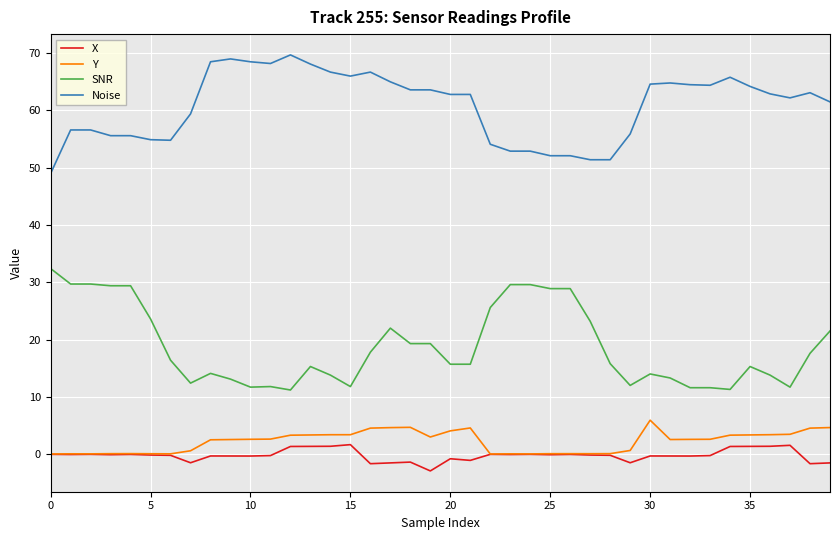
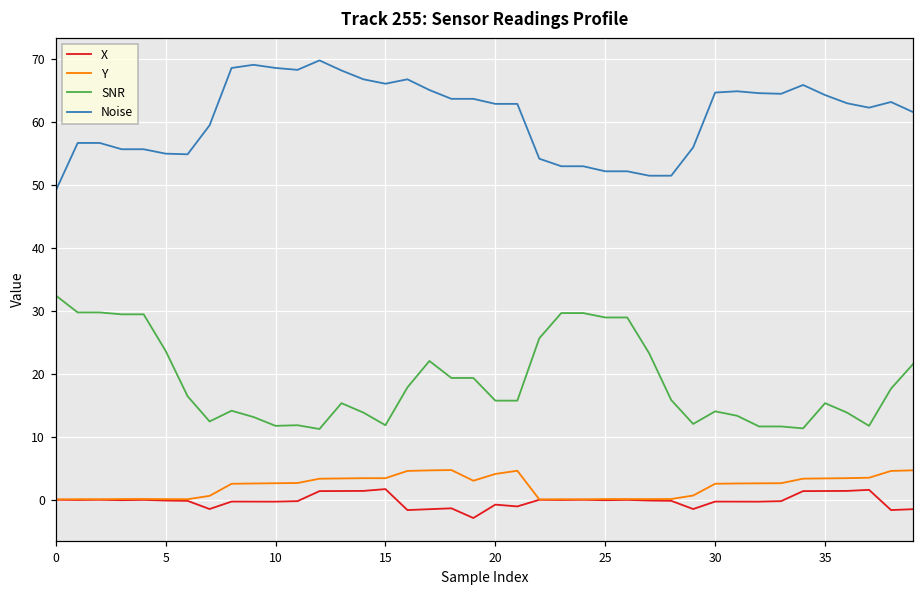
  {
    "X": {
      "10": 0,
      "15": 2,
      "20": -1,
      "30": 0,
      "35": 1
    },
    "Y": {
      "10": 3,
      "15": 3,
      "20": 4,
-     "30": 6,
+     "30": 3,
      "35": 3
    },
    "SNR": {
      "0": 32,
      "5": 24,
      "10": 12,
      "15": 12,
      "20": 16,
      "25": 29,
      "30": 14,
      "35": 15
    },
    "Noise": {
      "0": 49,
      "5": 55,
      "10": 69,
      "15": 66,
      "20": 63,
      "25": 52,
      "30": 65,
      "35": 64
    }
  }
